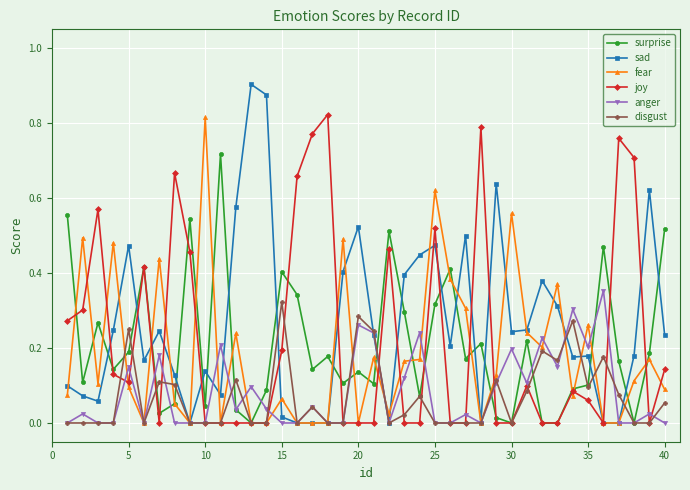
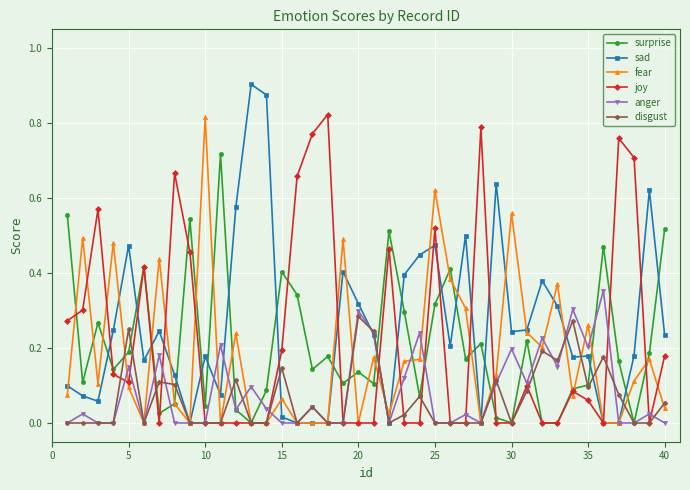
  {
    "surprise": {
      "5": 0.19,
      "10": 0.05,
      "15": 0.40,
      "20": 0.14,
      "25": 0.32,
      "40": 0.52
    },
    "sad": {
      "5": 0.47,
-     "10": 0.14,
+     "10": 0.18,
      "15": 0.02,
-     "20": 0.52,
+     "20": 0.32,
      "25": 0.47,
      "30": 0.24,
      "35": 0.18,
      "40": 0.23
    },
    "fear": {
      "5": 0.10,
      "10": 0.82,
      "15": 0.06,
      "25": 0.62,
      "30": 0.56,
      "35": 0.26,
-     "40": 0.09
+     "40": 0.04
    },
    "joy": {
      "5": 0.11,
      "15": 0.19,
      "25": 0.52,
      "35": 0.06,
-     "40": 0.14
+     "40": 0.18
    },
    "anger": {
      "5": 0.15,
      "15": 0.00,
-     "20": 0.26,
+     "20": 0.30,
      "30": 0.20,
      "35": 0.20,
      "40": 0.00
    },
    "disgust": {
      "5": 0.25,
-     "15": 0.32,
+     "15": 0.15,
      "20": 0.28,
      "40": 0.05
    }
  }
